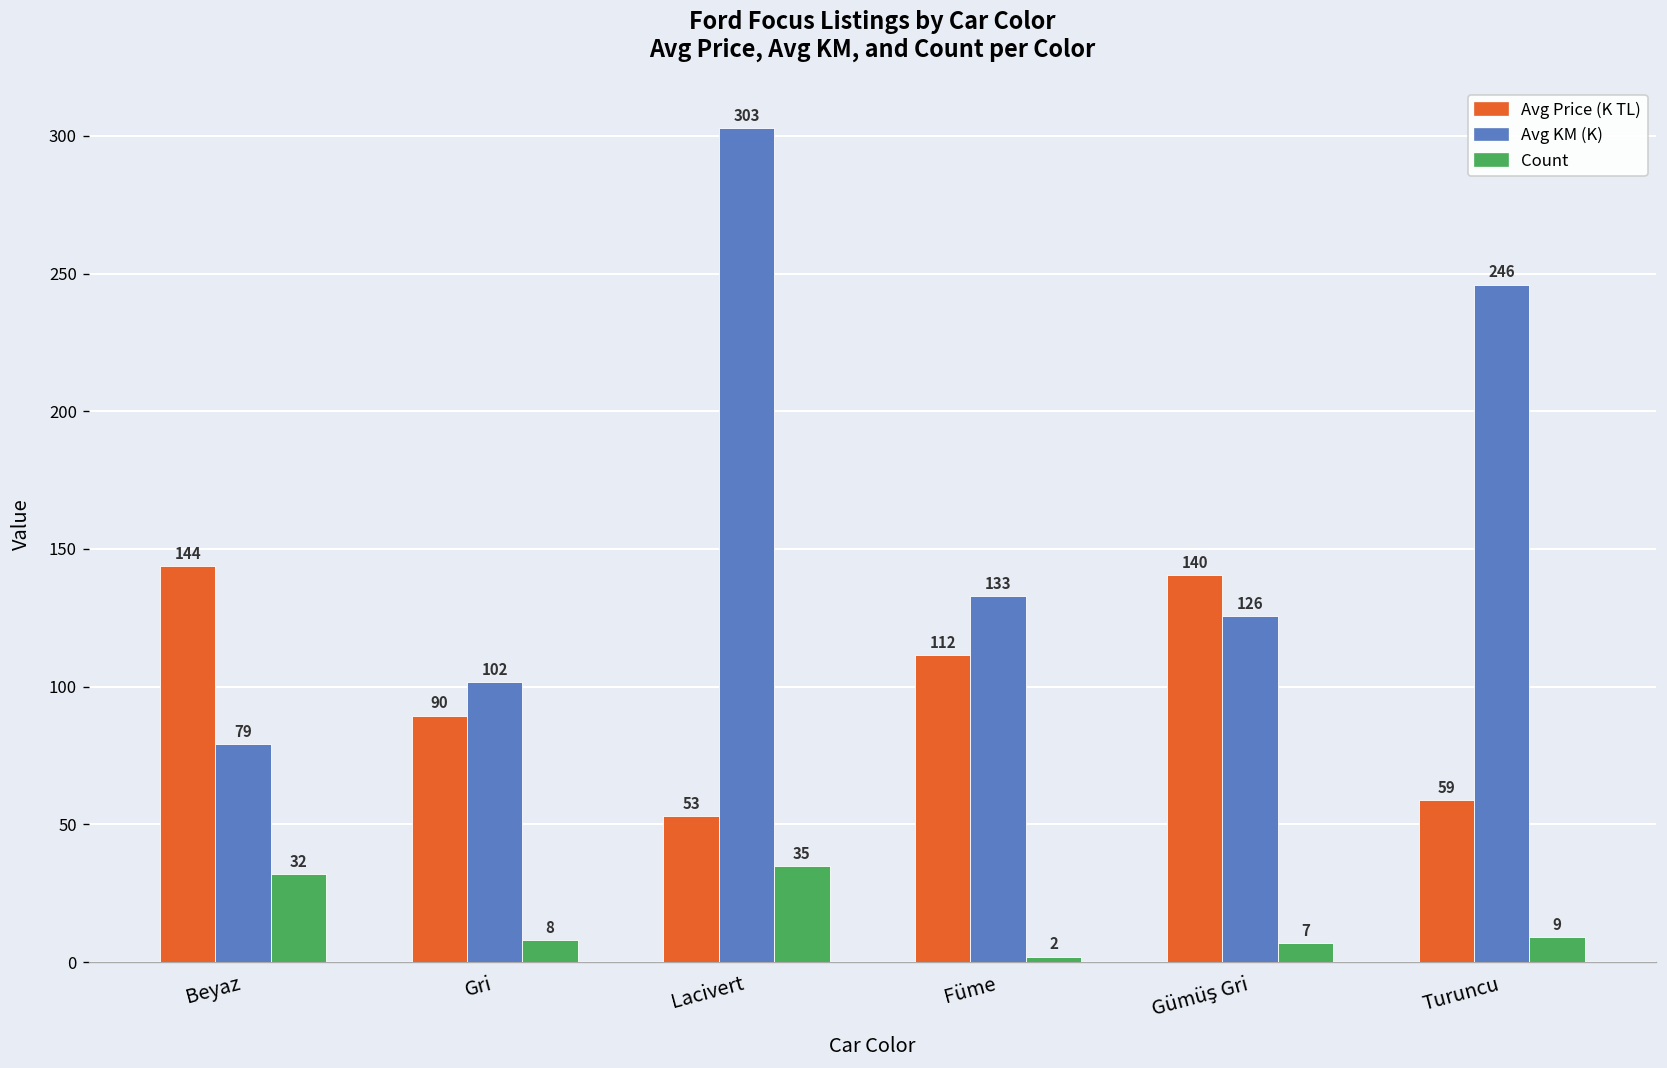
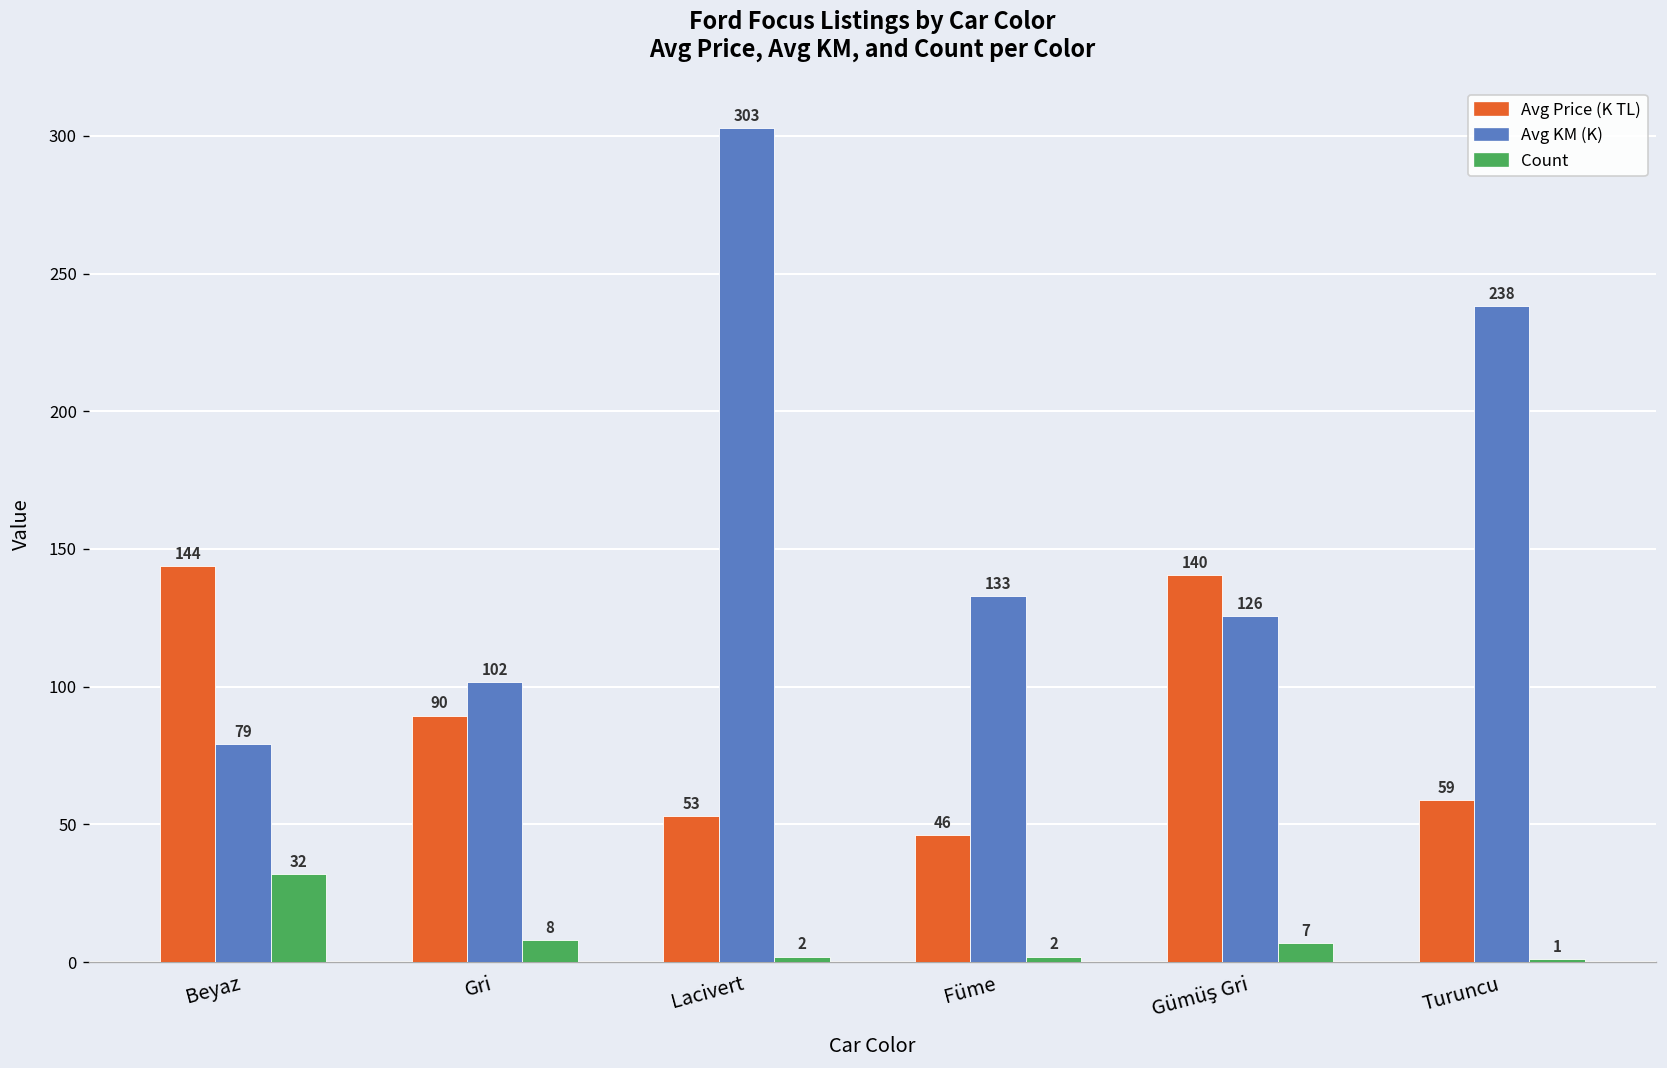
  {
    "Avg Price (K TL)": {
      "Beyaz": 144,
      "Gri": 90,
      "Lacivert": 53,
-     "Füme": 112,
+     "Füme": 46,
      "Gümüş Gri": 140,
      "Turuncu": 59
    },
    "Avg KM (K)": {
      "Beyaz": 79,
      "Gri": 102,
      "Lacivert": 303,
      "Füme": 133,
      "Gümüş Gri": 126,
-     "Turuncu": 246
+     "Turuncu": 238
    },
    "Count": {
      "Beyaz": 32,
      "Gri": 8,
-     "Lacivert": 35,
+     "Lacivert": 2,
      "Füme": 2,
      "Gümüş Gri": 7,
-     "Turuncu": 9
+     "Turuncu": 1
    }
  }
